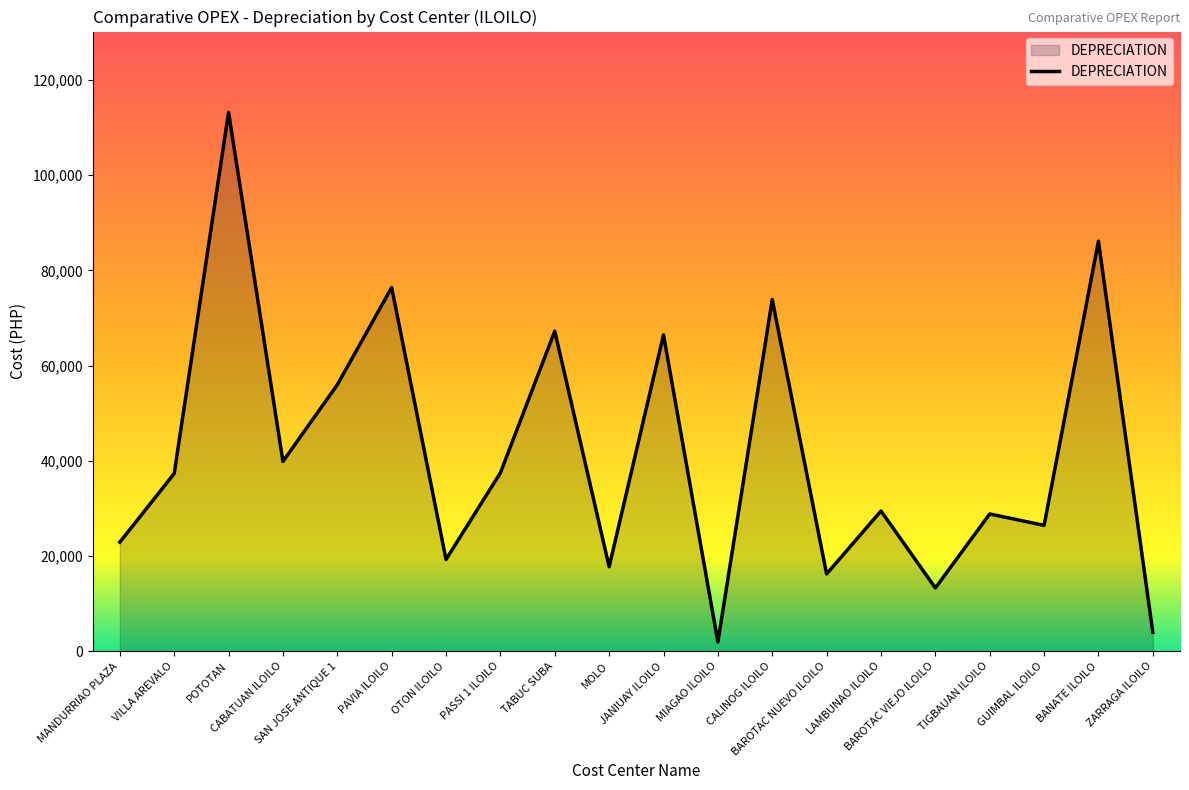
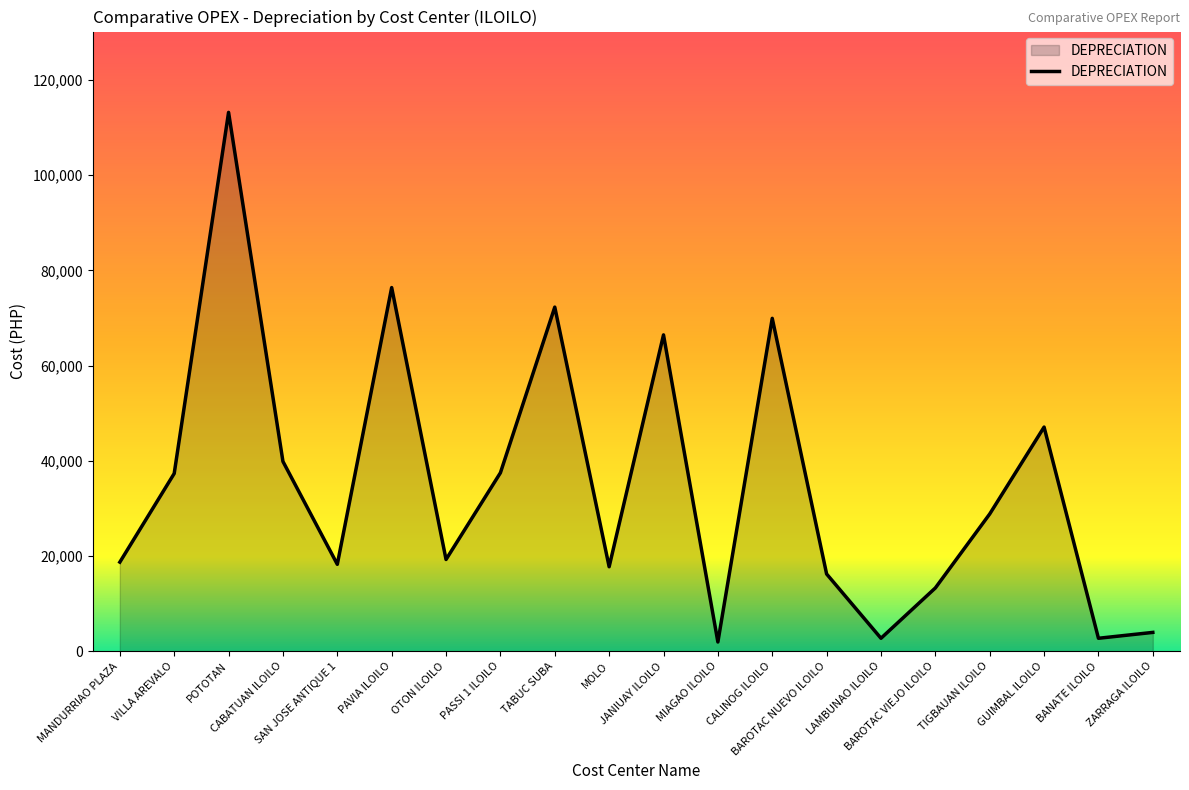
  {
-   "MANDURRIAO PLAZA": "23,000",
+   "MANDURRIAO PLAZA": "19,000",
    "VILLA AREVALO": "37,000",
    "POTOTAN": "113,000",
    "CABATUAN ILOILO": "40,000",
-   "SAN JOSE ANTIQUE 1": "56,000",
+   "SAN JOSE ANTIQUE 1": "18,000",
    "PAVIA ILOILO": "76,000",
    "OTON ILOILO": "19,000",
    "PASSI 1 ILOILO": "37,000",
-   "TABUC SUBA": "67,000",
+   "TABUC SUBA": "72,000",
    "MOLO": "18,000",
    "JANIUAY ILOILO": "66,000",
    "MIAGAO ILOILO": "2,000",
-   "CALINOG ILOILO": "74,000",
+   "CALINOG ILOILO": "70,000",
    "BAROTAC NUEVO ILOILO": "16,000",
-   "LAMBUNAO ILOILO": "29,000",
+   "LAMBUNAO ILOILO": "3,000",
    "BAROTAC VIEJO ILOILO": "13,000",
    "TIGBAUAN ILOILO": "29,000",
-   "GUIMBAL ILOILO": "26,000",
-   "BANATE ILOILO": "86,000",
+   "GUIMBAL ILOILO": "47,000",
+   "BANATE ILOILO": "3,000",
    "ZARRAGA ILOILO": "4,000"
  }
